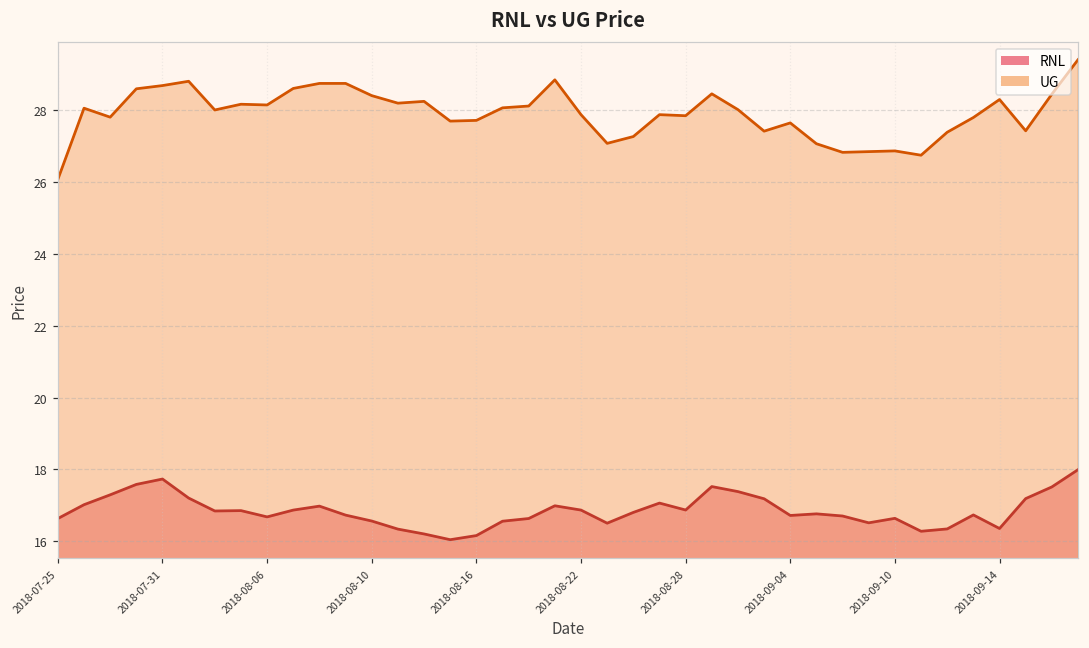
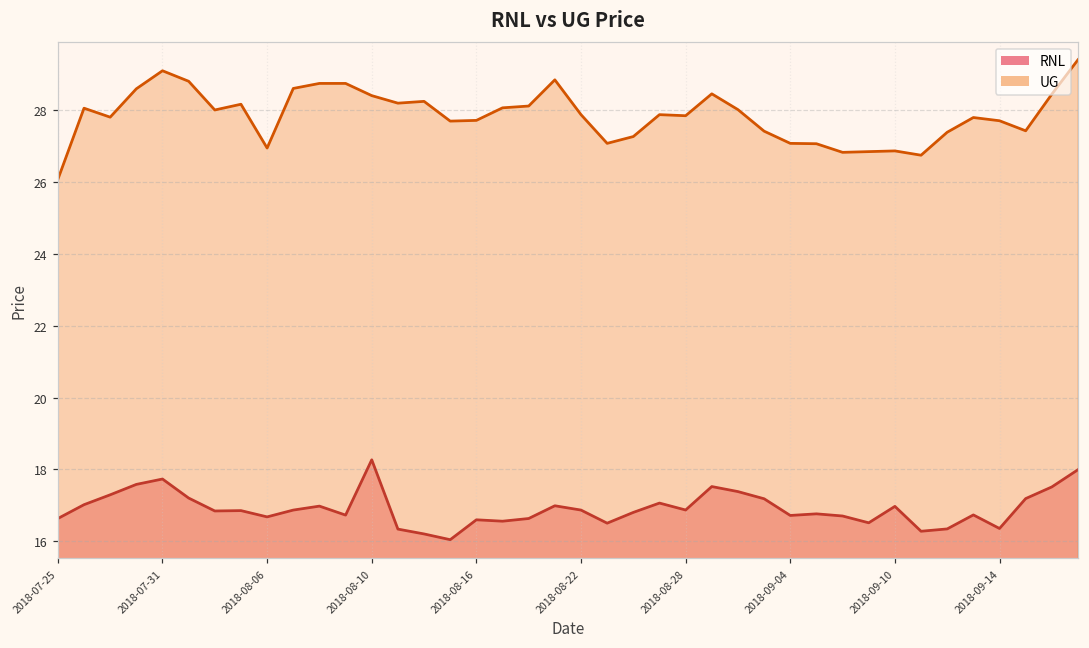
  {
    "RNL": {
      "2018-07-25": 16.6,
      "2018-07-31": 17.7,
      "2018-08-06": 16.7,
-     "2018-08-10": 16.6,
-     "2018-08-16": 16.2,
+     "2018-08-10": 18.3,
+     "2018-08-16": 16.6,
      "2018-08-22": 16.9,
      "2018-08-28": 16.9,
      "2018-09-04": 16.7,
-     "2018-09-10": 16.6,
+     "2018-09-10": 17.0,
      "2018-09-14": 16.4
    },
    "UG": {
      "2018-07-25": 26.1,
-     "2018-07-31": 28.7,
-     "2018-08-06": 28.2,
+     "2018-07-31": 29.1,
+     "2018-08-06": 27.0,
      "2018-08-10": 28.4,
      "2018-08-16": 27.7,
      "2018-08-22": 27.9,
      "2018-08-28": 27.8,
-     "2018-09-04": 27.7,
+     "2018-09-04": 27.1,
      "2018-09-10": 26.9,
-     "2018-09-14": 28.3
+     "2018-09-14": 27.7
    }
  }
